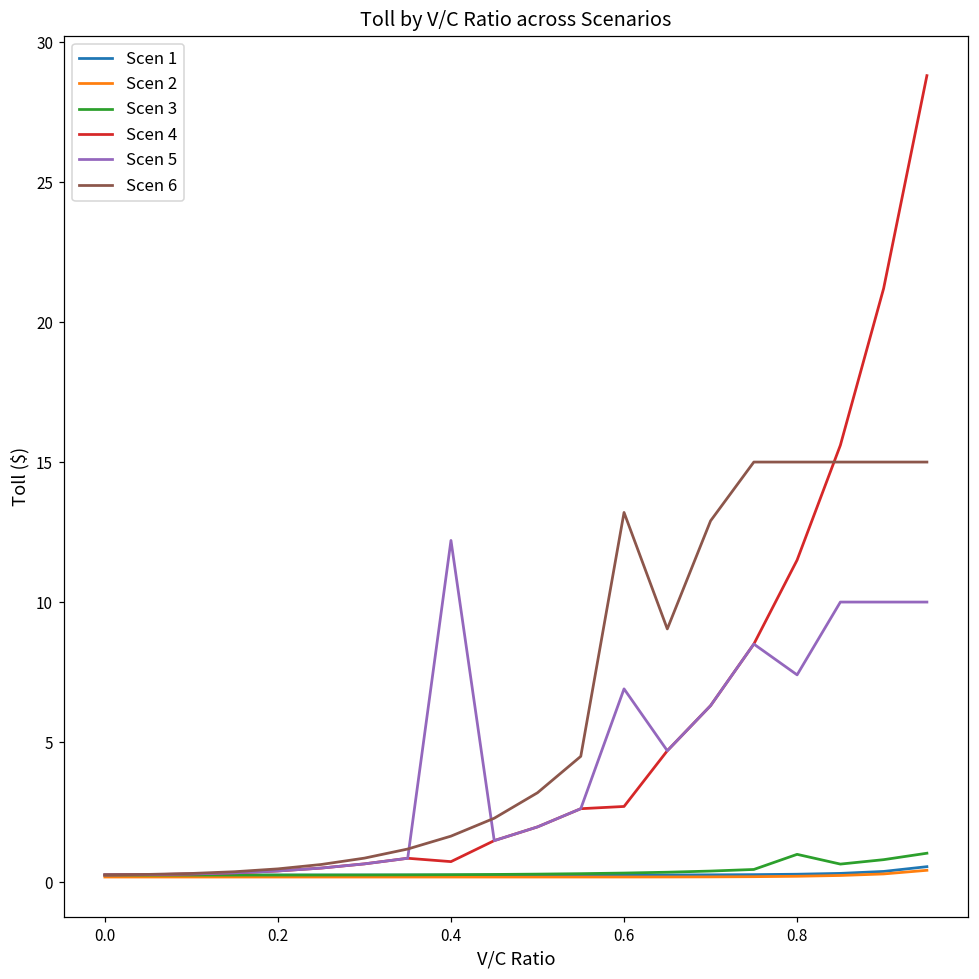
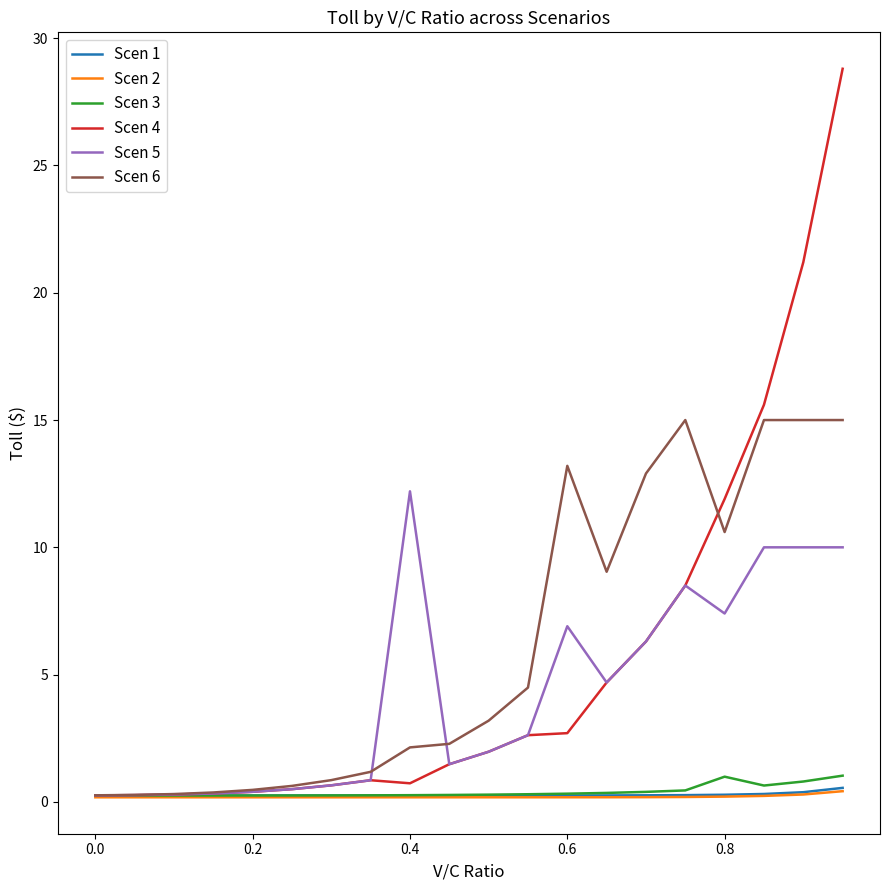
  {
    "Scen 3": {
      "0.8": 1.0
    },
    "Scen 4": {
      "0.4": 0.7,
      "0.6": 2.7,
-     "0.8": 11.5
+     "0.8": 11.9
    },
    "Scen 5": {
      "0.4": 12.2,
      "0.6": 6.9,
      "0.8": 7.4
    },
    "Scen 6": {
-     "0.4": 1.6,
+     "0.4": 2.1,
      "0.6": 13.2,
-     "0.8": 15.0
+     "0.8": 10.6
    }
  }
